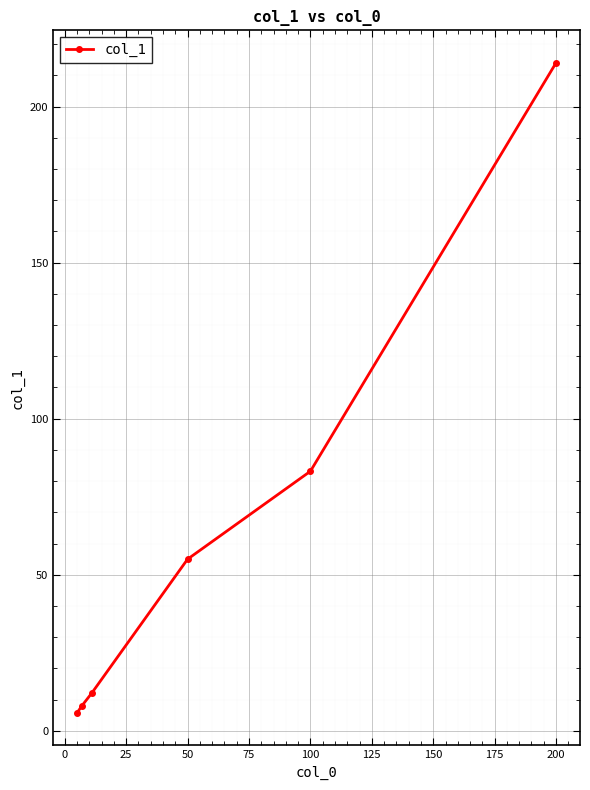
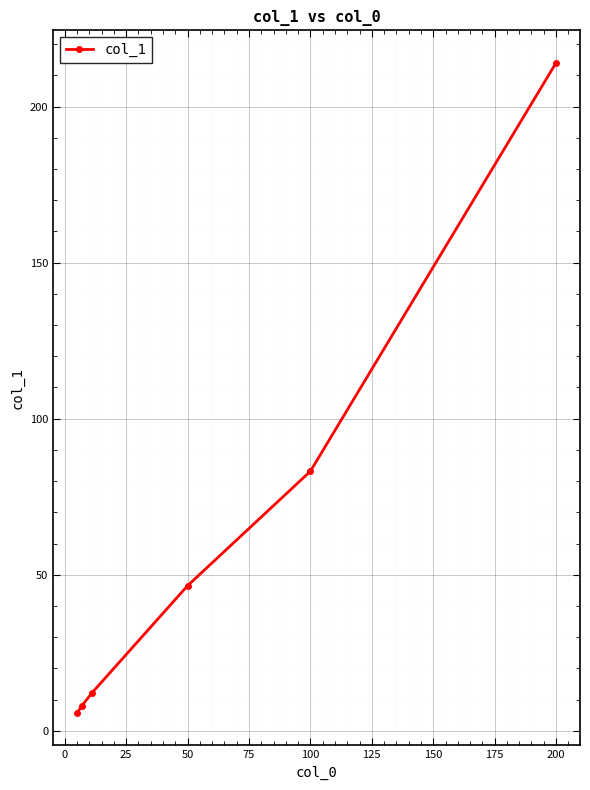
  {
-   "50": 55,
+   "50": 47,
    "100": 83,
    "200": 214
  }
